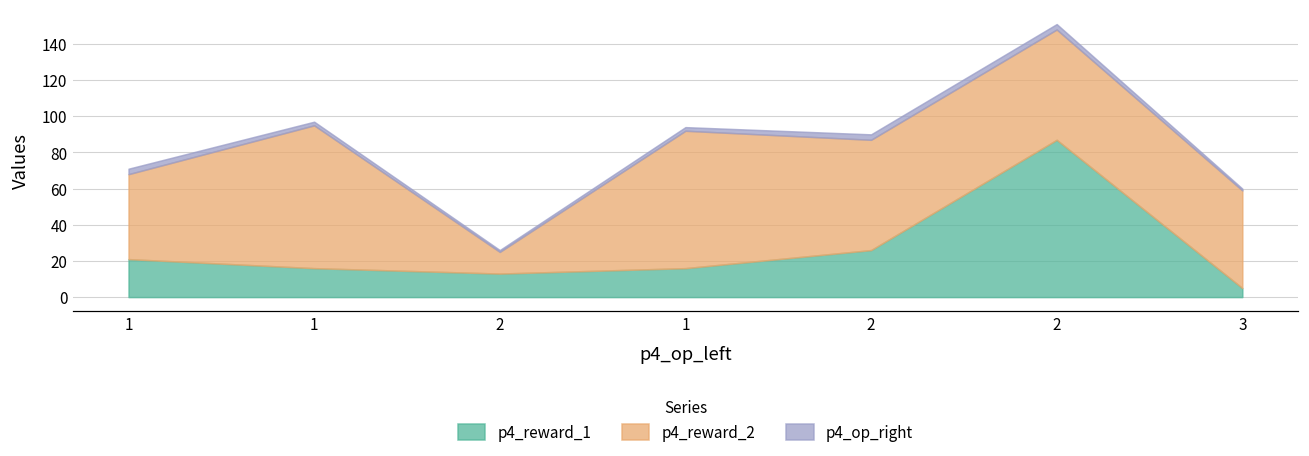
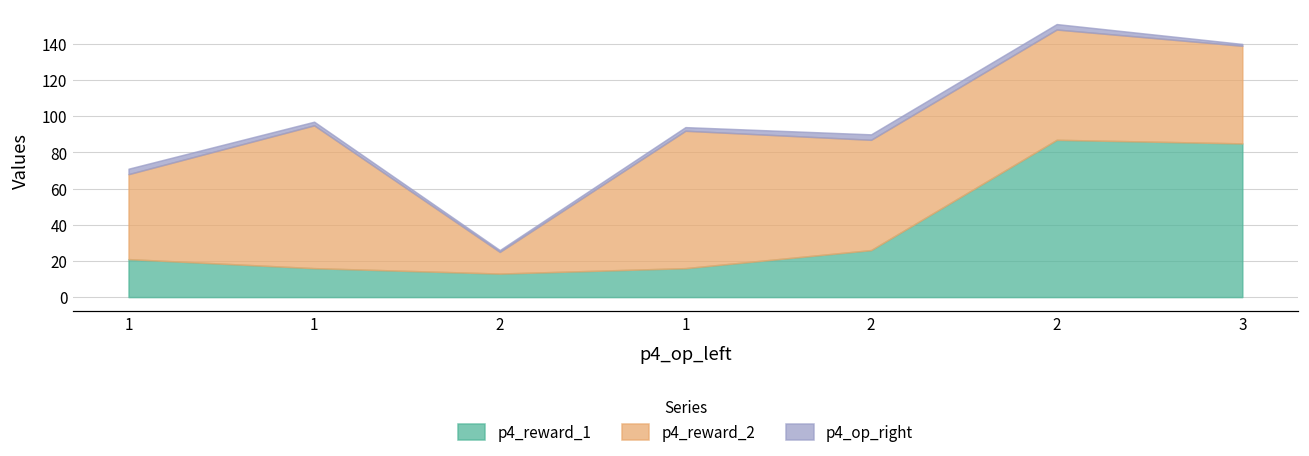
  {
    "p4_reward_1": {
-     "3": 5
+     "3": 85
    }
  }
